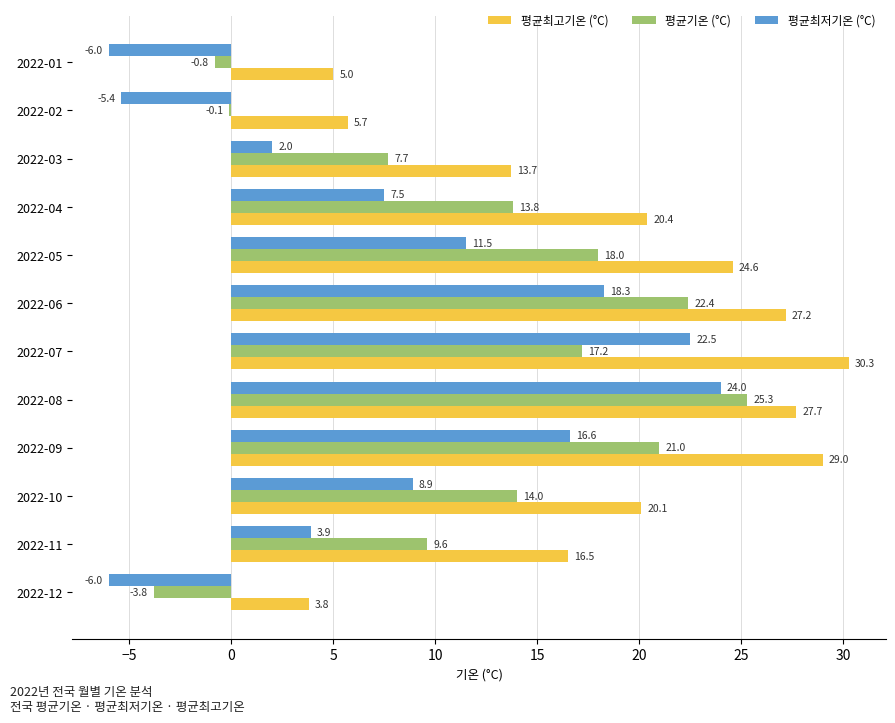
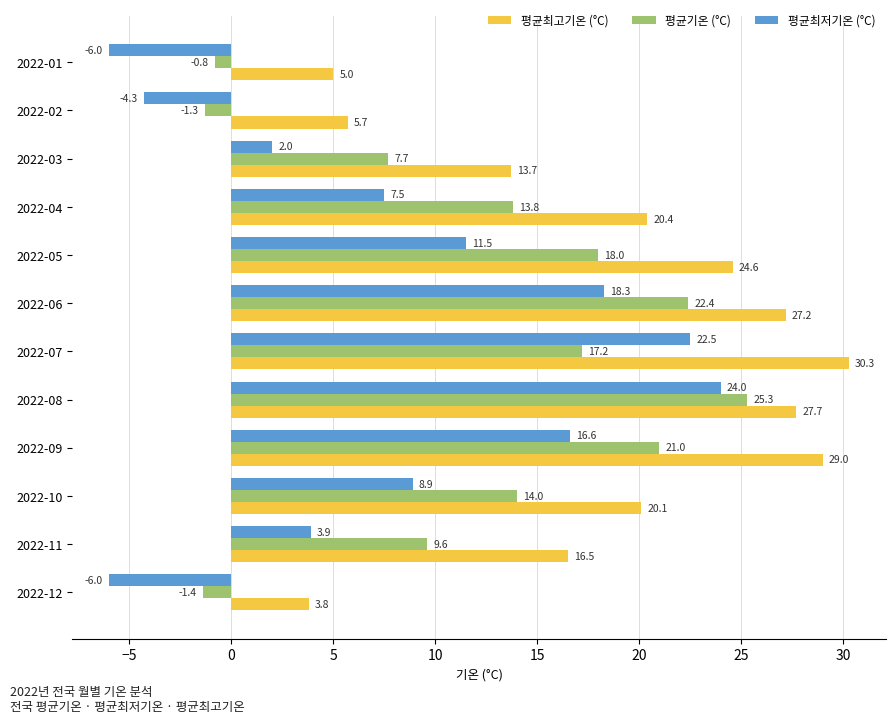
  {
    "평균최고기온 (°C)": {
      "2022-01": 5.0,
      "2022-02": 5.7,
      "2022-03": 13.7,
      "2022-04": 20.4,
      "2022-05": 24.6,
      "2022-06": 27.2,
      "2022-07": 30.3,
      "2022-08": 27.7,
      "2022-09": 29.0,
      "2022-10": 20.1,
      "2022-11": 16.5,
      "2022-12": 3.8
    },
    "평균기온 (°C)": {
      "2022-01": -0.8,
-     "2022-02": -0.1,
+     "2022-02": -1.3,
      "2022-03": 7.7,
      "2022-04": 13.8,
      "2022-05": 18.0,
      "2022-06": 22.4,
      "2022-07": 17.2,
      "2022-08": 25.3,
      "2022-09": 21.0,
      "2022-10": 14.0,
      "2022-11": 9.6,
-     "2022-12": -3.8
+     "2022-12": -1.4
    },
    "평균최저기온 (°C)": {
      "2022-01": -6.0,
-     "2022-02": -5.4,
+     "2022-02": -4.3,
      "2022-03": 2.0,
      "2022-04": 7.5,
      "2022-05": 11.5,
      "2022-06": 18.3,
      "2022-07": 22.5,
      "2022-08": 24.0,
      "2022-09": 16.6,
      "2022-10": 8.9,
      "2022-11": 3.9,
      "2022-12": -6.0
    }
  }
